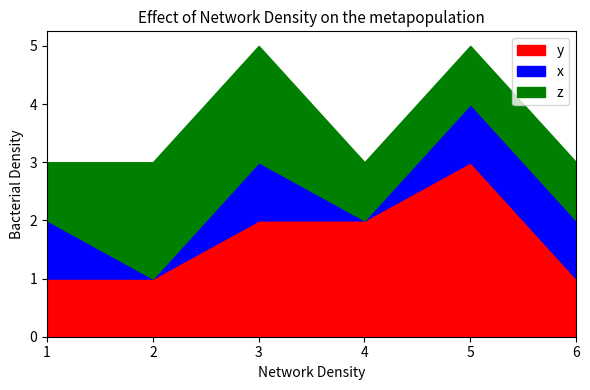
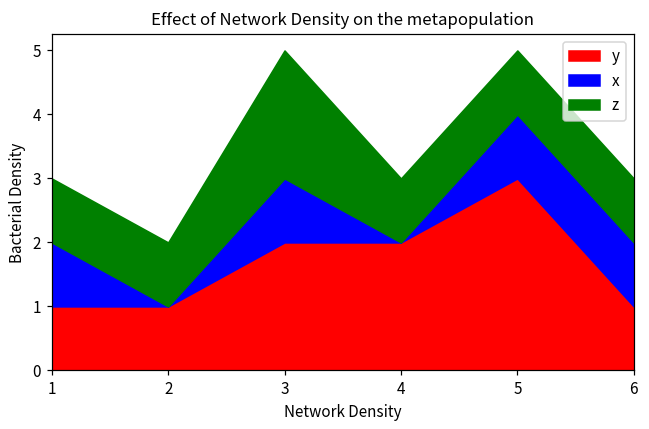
  {
    "z": {
-     "2": 2
+     "2": 1
    }
  }
